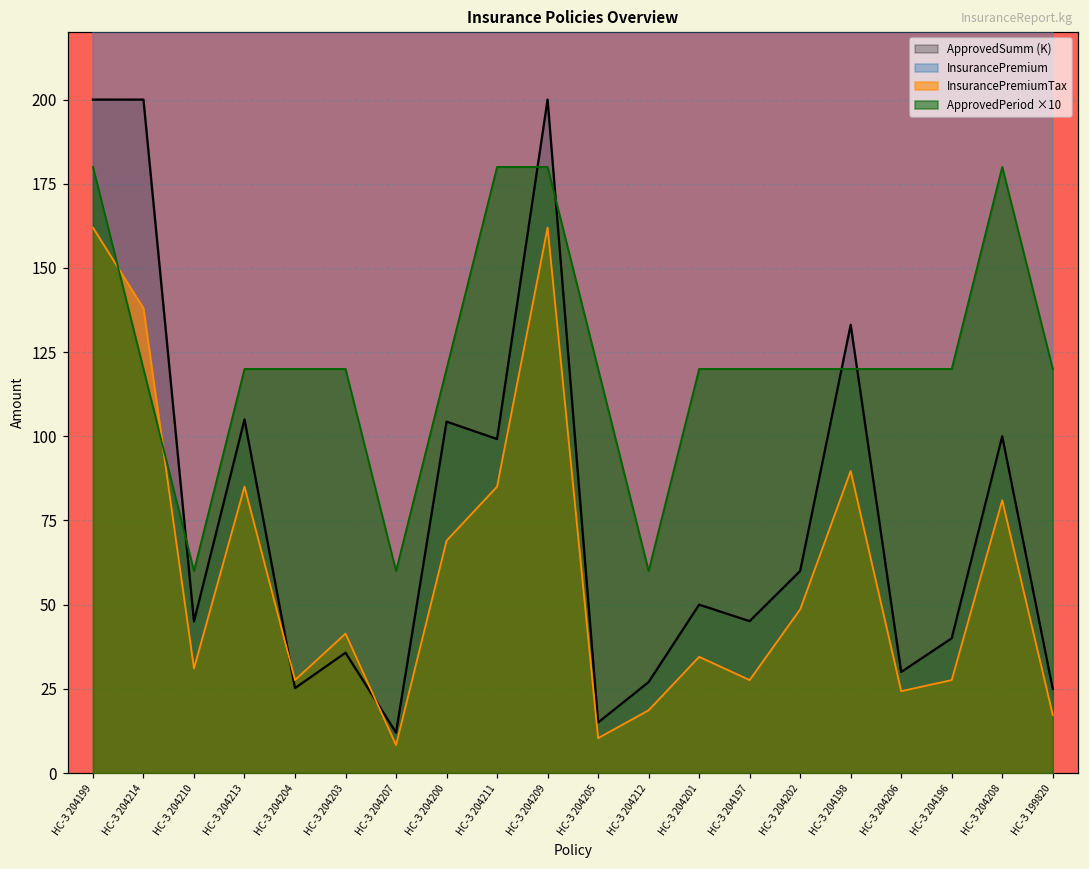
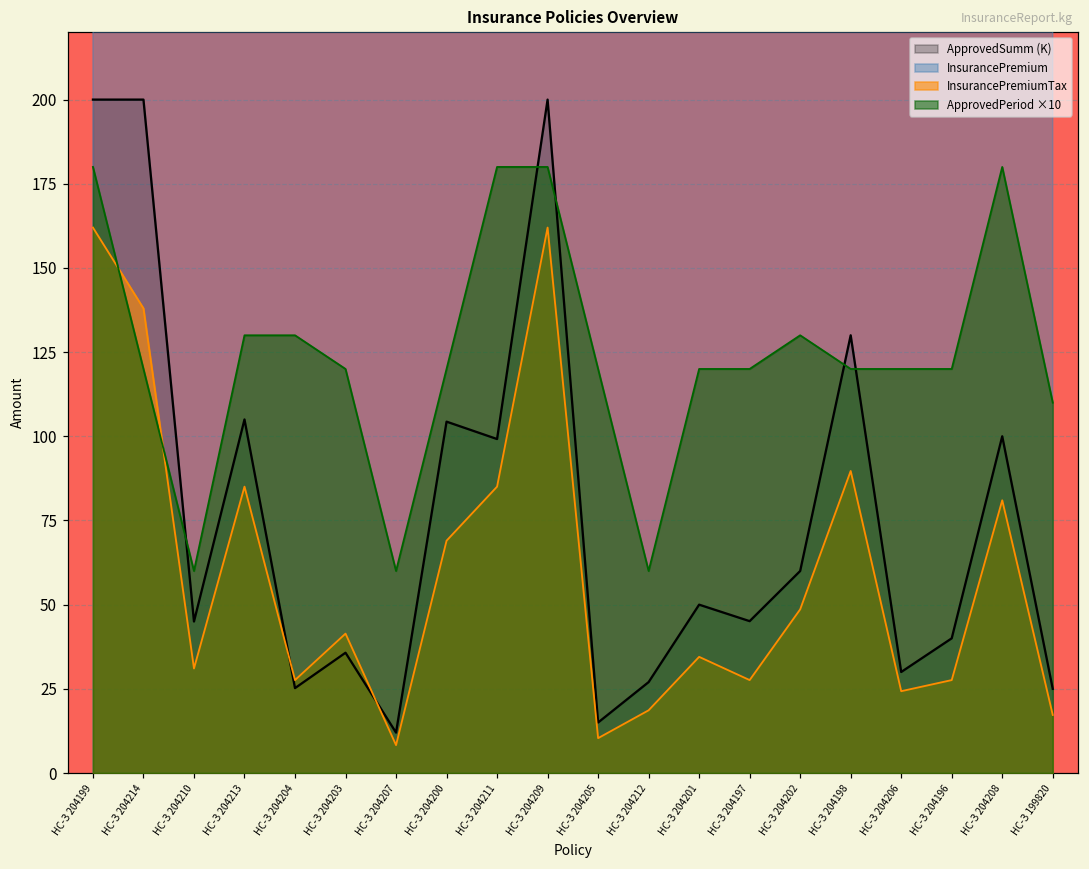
  {
    "ApprovedSumm (K)": {
      "НС-З 204199": 200,
      "НС-З 204214": 200,
      "НС-З 204210": 45,
      "НС-З 204213": 105,
      "НС-З 204204": 25,
      "НС-З 204203": 36,
      "НС-З 204207": 12,
      "НС-З 204200": 104,
      "НС-З 204211": 99,
      "НС-З 204209": 200,
      "НС-З 204205": 15,
      "НС-З 204212": 27,
      "НС-З 204201": 50,
      "НС-З 204197": 45,
      "НС-З 204202": 60,
-     "НС-З 204198": 133,
+     "НС-З 204198": 130,
      "НС-З 204206": 30,
      "НС-З 204196": 40,
      "НС-З 204208": 100,
      "НС-З 199820": 25
    },
    "InsurancePremiumTax": {
      "НС-З 204199": 162,
      "НС-З 204214": 138,
      "НС-З 204210": 31,
      "НС-З 204213": 85,
      "НС-З 204204": 28,
      "НС-З 204203": 41,
      "НС-З 204207": 8,
      "НС-З 204200": 69,
      "НС-З 204211": 85,
      "НС-З 204209": 162,
      "НС-З 204205": 10,
      "НС-З 204212": 19,
      "НС-З 204201": 35,
      "НС-З 204197": 28,
      "НС-З 204202": 49,
      "НС-З 204198": 90,
      "НС-З 204206": 24,
      "НС-З 204196": 28,
      "НС-З 204208": 81,
      "НС-З 199820": 17
    },
    "ApprovedPeriod ×10": {
      "НС-З 204199": 180,
      "НС-З 204214": 120,
      "НС-З 204210": 60,
-     "НС-З 204213": 120,
-     "НС-З 204204": 120,
+     "НС-З 204213": 130,
+     "НС-З 204204": 130,
      "НС-З 204203": 120,
      "НС-З 204207": 60,
      "НС-З 204200": 120,
      "НС-З 204211": 180,
      "НС-З 204209": 180,
      "НС-З 204205": 120,
      "НС-З 204212": 60,
      "НС-З 204201": 120,
      "НС-З 204197": 120,
-     "НС-З 204202": 120,
+     "НС-З 204202": 130,
      "НС-З 204198": 120,
      "НС-З 204206": 120,
      "НС-З 204196": 120,
      "НС-З 204208": 180,
-     "НС-З 199820": 120
+     "НС-З 199820": 110
    }
  }
